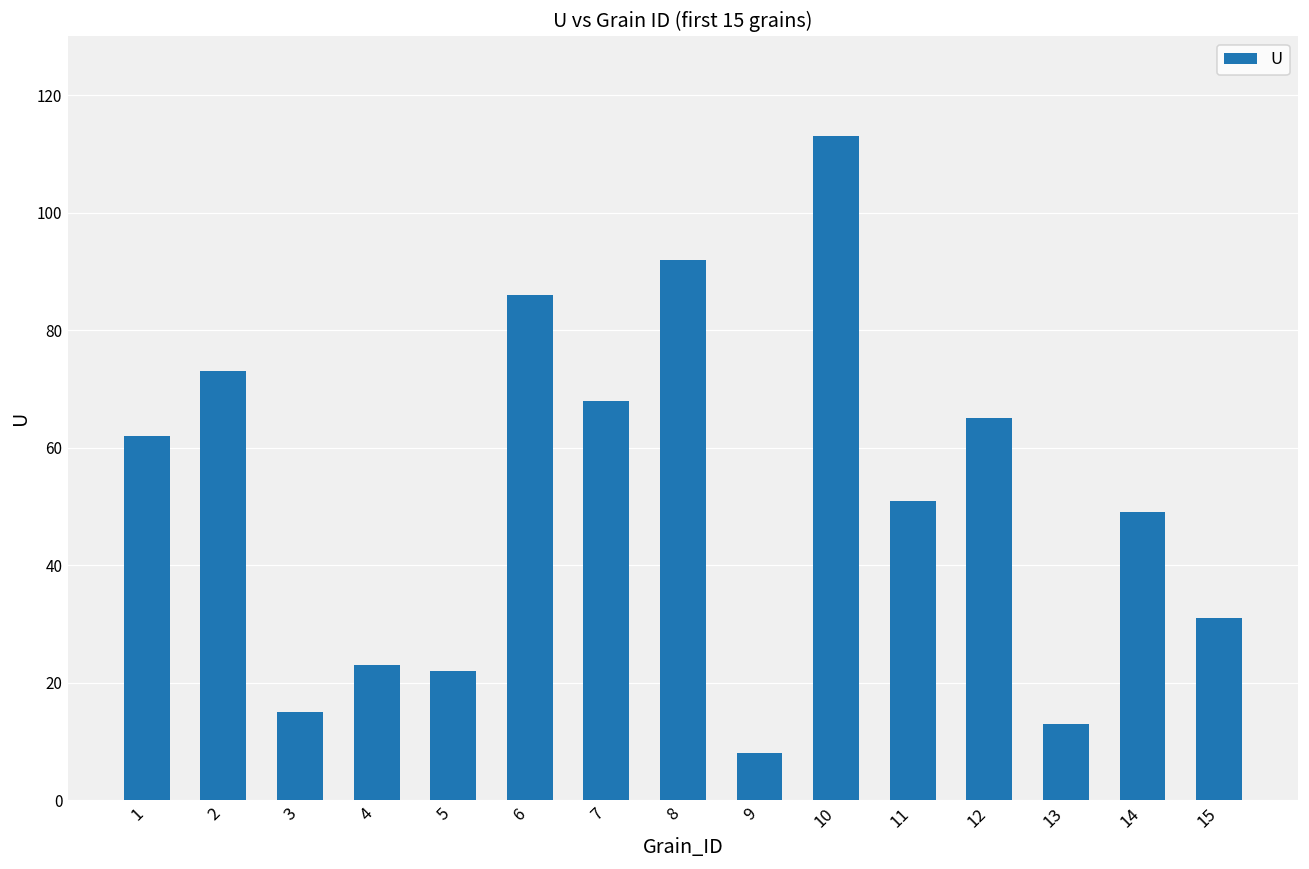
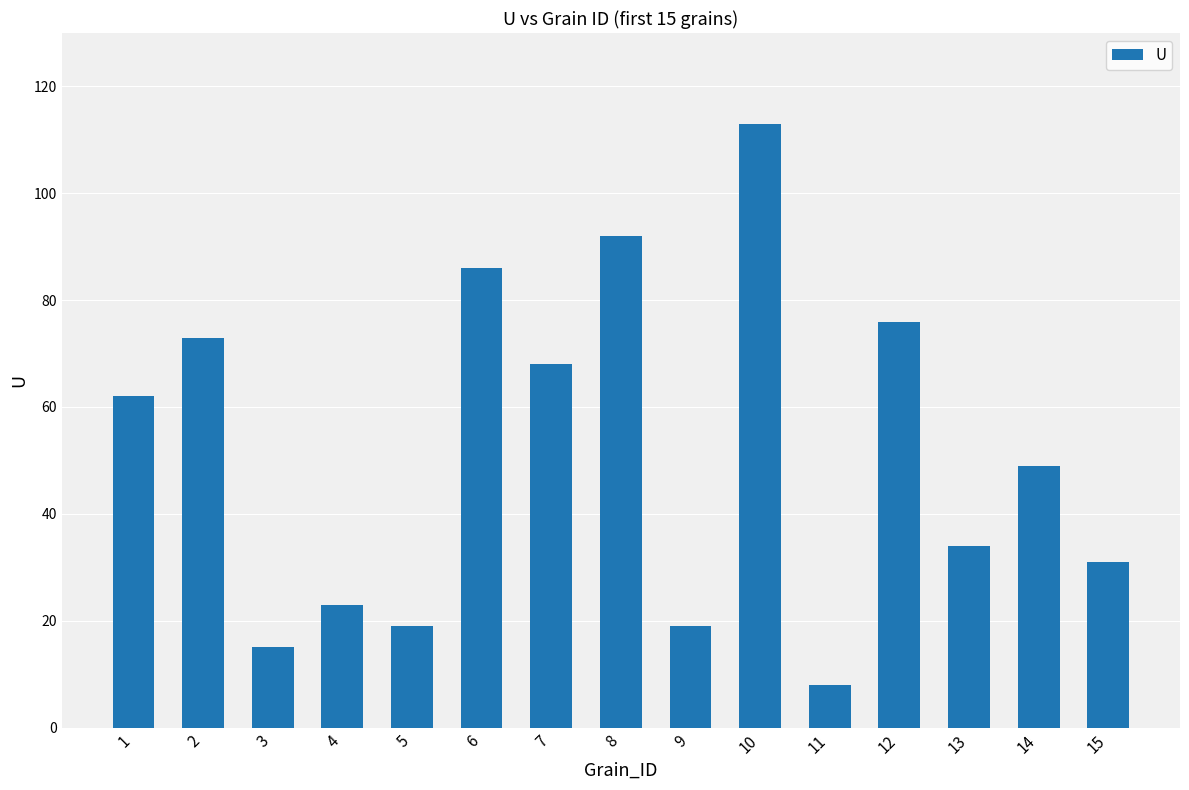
  {
    "1": 62,
    "2": 73,
    "3": 15,
    "4": 23,
-   "5": 22,
+   "5": 19,
    "6": 86,
    "7": 68,
    "8": 92,
-   "9": 8,
+   "9": 19,
    "10": 113,
-   "11": 51,
-   "12": 65,
-   "13": 13,
+   "11": 8,
+   "12": 76,
+   "13": 34,
    "14": 49,
    "15": 31
  }
